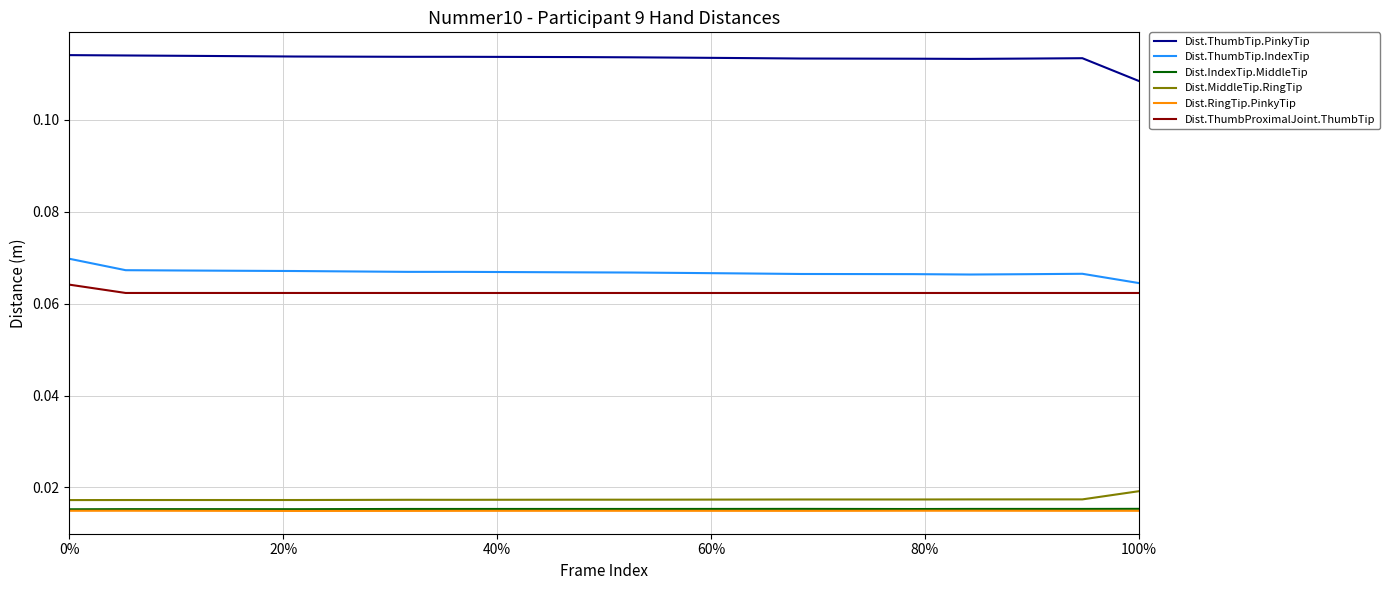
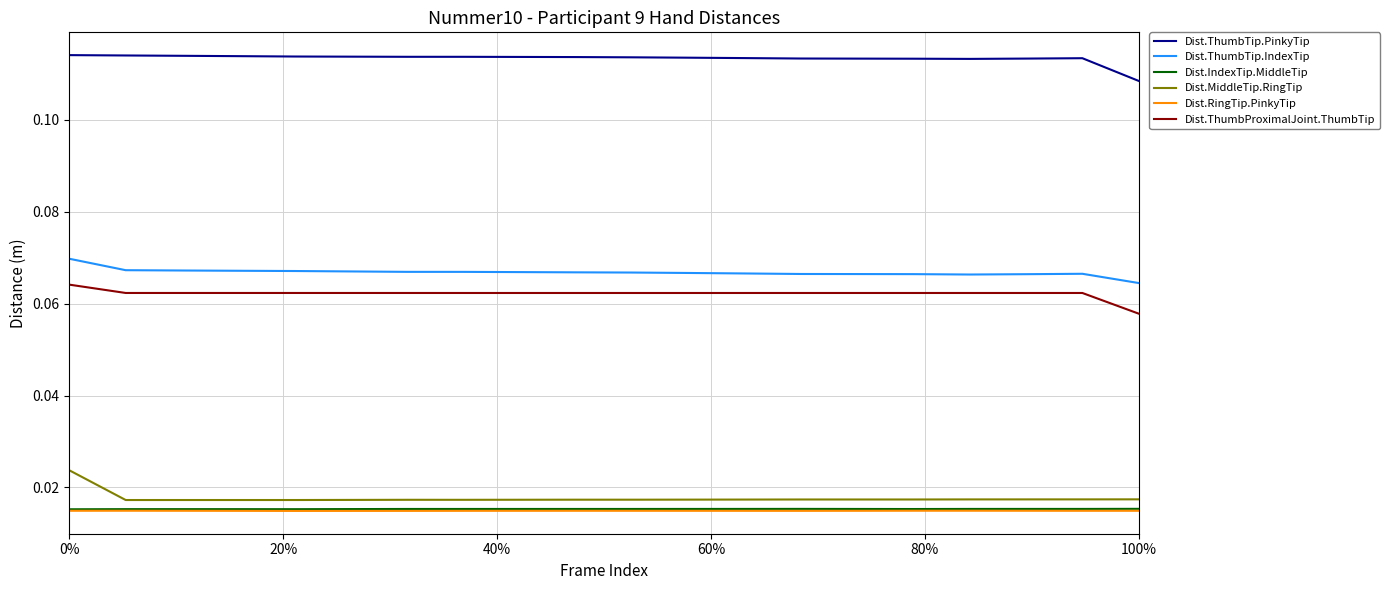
  {
    "Dist.ThumbTip.PinkyTip": {
      "0%": 0.114,
      "100%": 0.108
    },
    "Dist.ThumbTip.IndexTip": {
      "0%": 0.070,
      "100%": 0.064
    },
    "Dist.MiddleTip.RingTip": {
-     "0%": 0.017,
-     "100%": 0.019
+     "0%": 0.024,
+     "100%": 0.017
    },
    "Dist.ThumbProximalJoint.ThumbTip": {
      "0%": 0.064,
-     "100%": 0.062
+     "100%": 0.058
    }
  }
